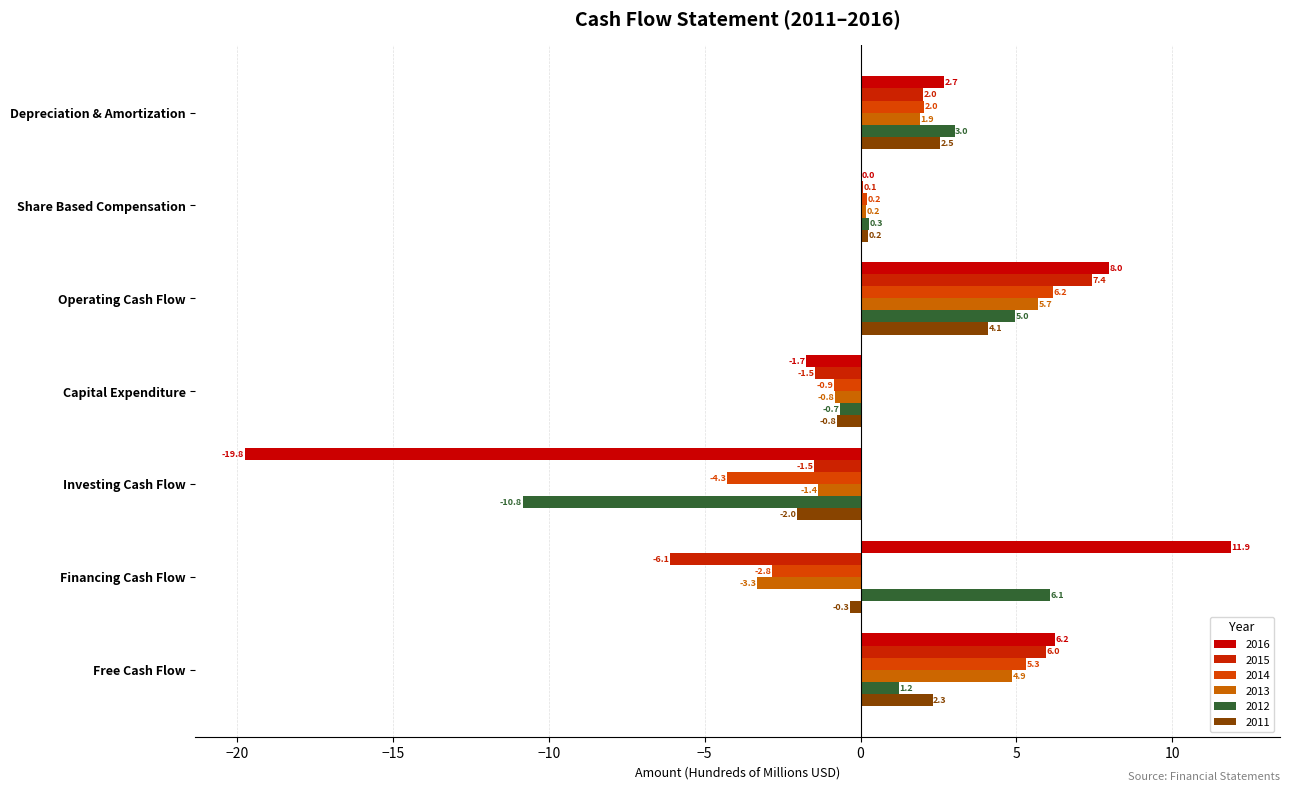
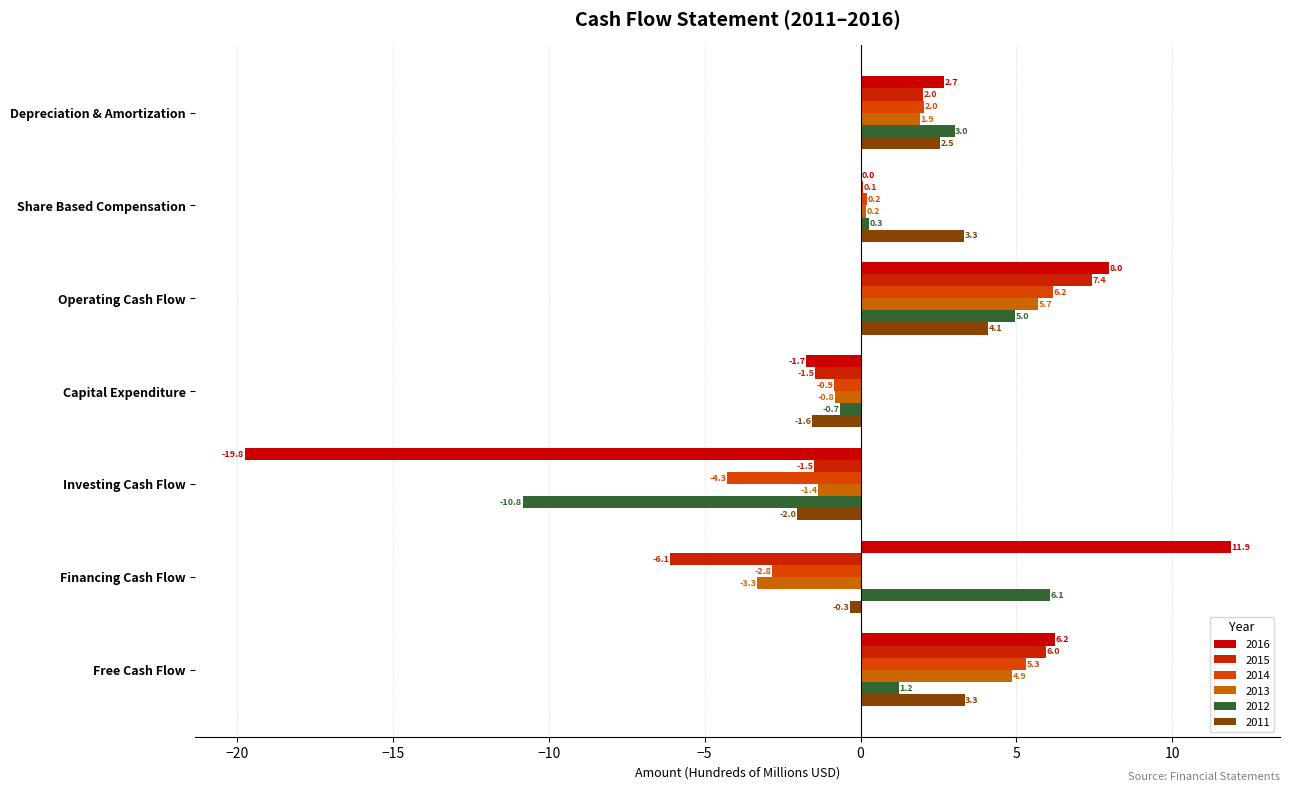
  {
    "2012": {
      "Depreciation & Amortization": 3.0,
      "Share Based Compensation": 0.3,
      "Operating Cash Flow": 5.0,
      "Capital Expenditure": -0.7,
      "Investing Cash Flow": -10.8,
      "Financing Cash Flow": 6.1,
      "Free Cash Flow": 1.2
    },
    "2011": {
      "Depreciation & Amortization": 2.5,
-     "Share Based Compensation": 0.2,
+     "Share Based Compensation": 3.3,
      "Operating Cash Flow": 4.1,
-     "Capital Expenditure": -0.8,
+     "Capital Expenditure": -1.6,
      "Investing Cash Flow": -2.0,
      "Financing Cash Flow": -0.3,
-     "Free Cash Flow": 2.3
+     "Free Cash Flow": 3.3
    }
  }
